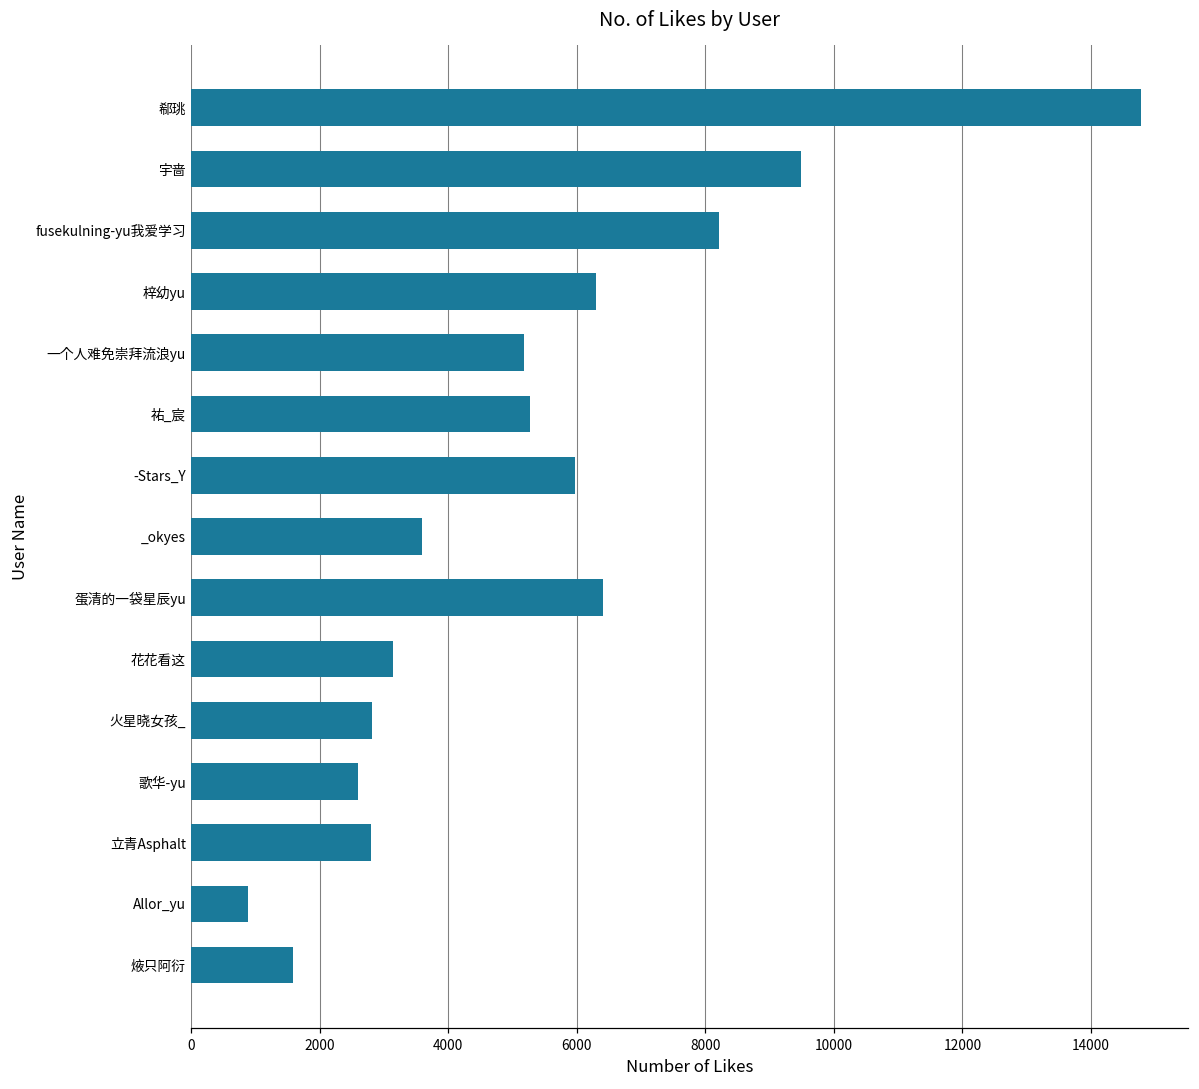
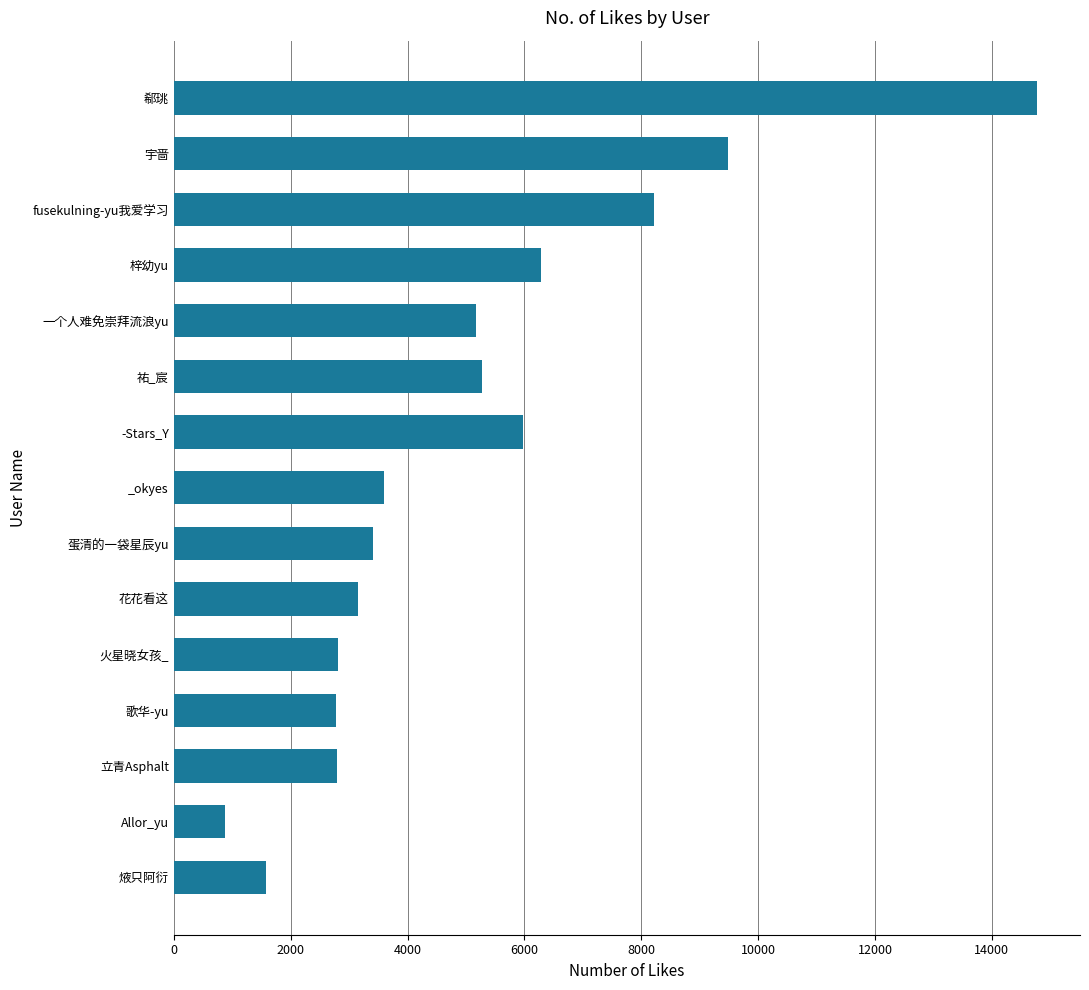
  {
    "郗珧": 14800,
    "宇啬": 9500,
    "fusekulning-yu我爱学习": 8200,
    "梓幼yu": 6300,
    "一个人难免崇拜流浪yu": 5200,
    "祐_宸": 5300,
    "-Stars_Y": 6000,
    "_okyes": 3600,
-   "蛋清的一袋星辰yu": 6400,
+   "蛋清的一袋星辰yu": 3400,
    "花花看这": 3100,
    "火星晓女孩_": 2800,
-   "歌华-yu": 2600,
+   "歌华-yu": 2800,
    "立青Asphalt": 2800,
    "Allor_yu": 900,
    "焲只阿衍": 1600
  }
